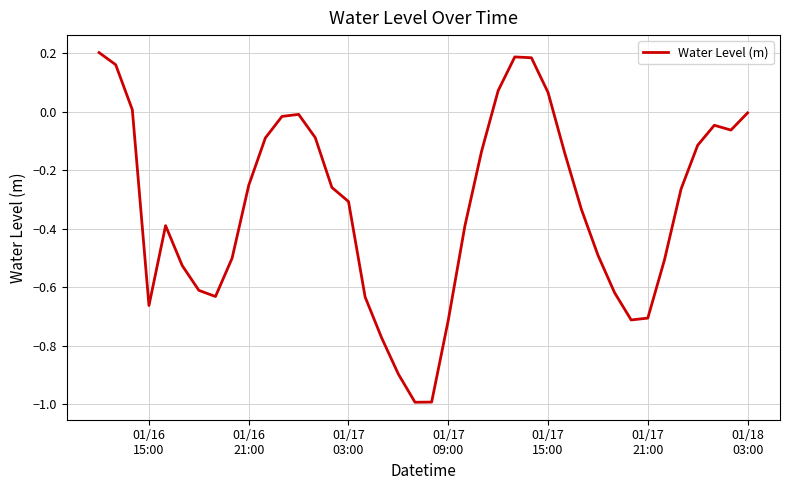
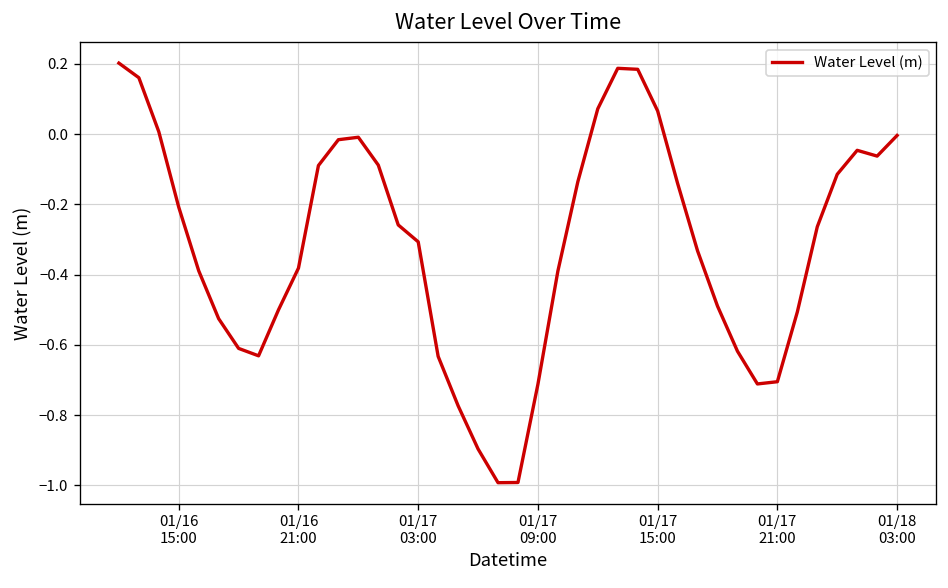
  {
-   "01/16 15:00": -0.66,
-   "01/16 21:00": -0.25,
+   "01/16 15:00": -0.21,
+   "01/16 21:00": -0.38,
    "01/17 03:00": -0.31,
    "01/17 09:00": -0.71,
    "01/17 15:00": 0.07,
    "01/17 21:00": -0.71,
    "01/18 03:00": 0.00
  }
